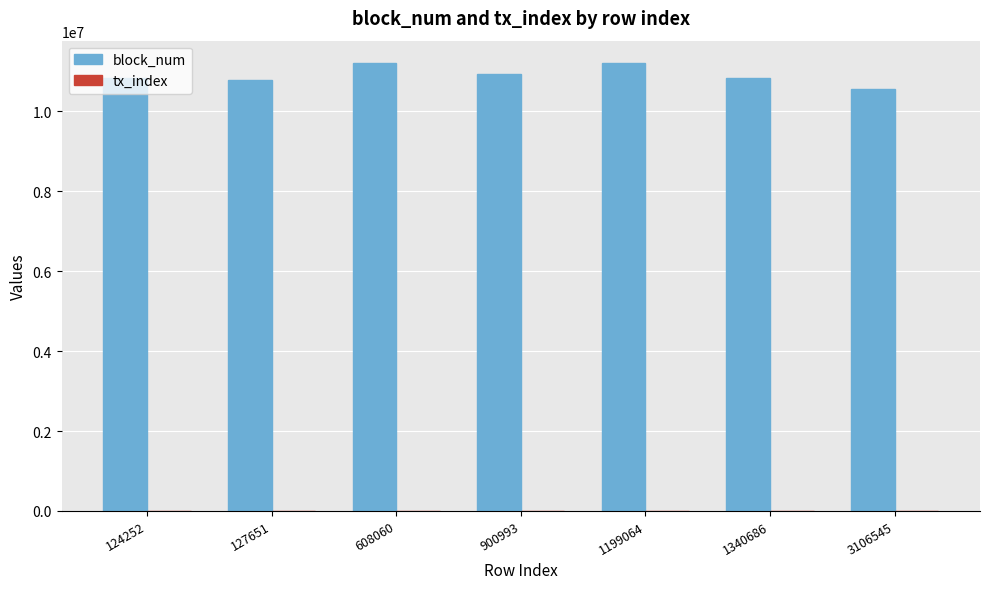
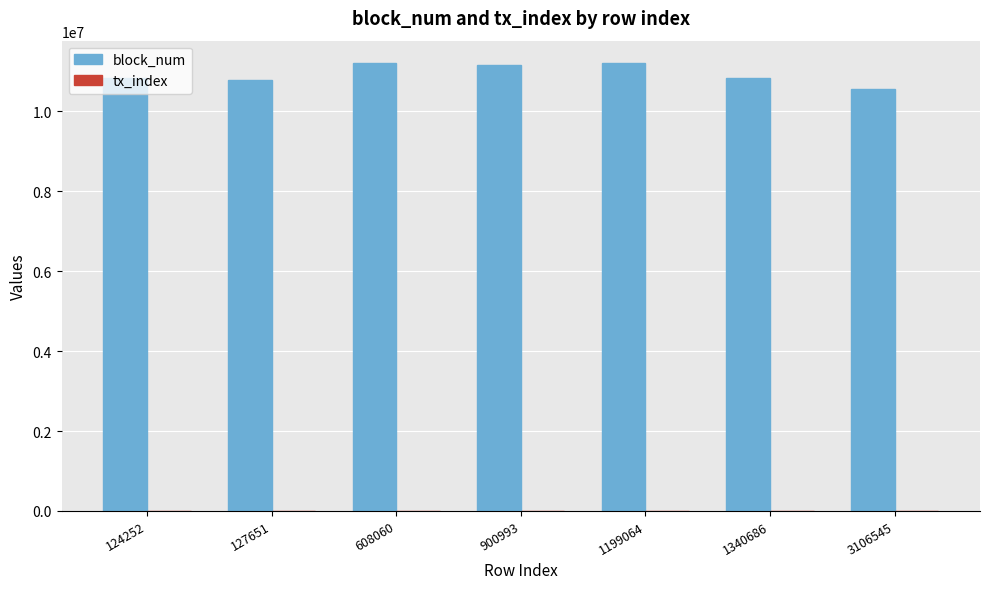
  {
    "block_num": {
      "127651": 10800000,
      "608060": 11200000,
-     "900993": 10900000,
+     "900993": 11200000,
      "1199064": 11200000,
      "1340686": 10800000,
      "3106545": 10600000
    }
  }
